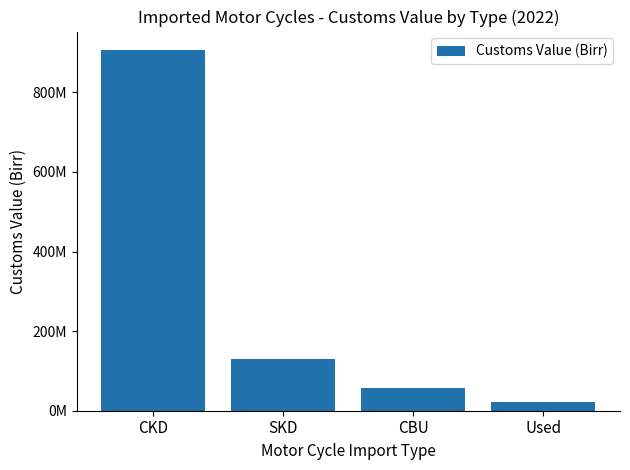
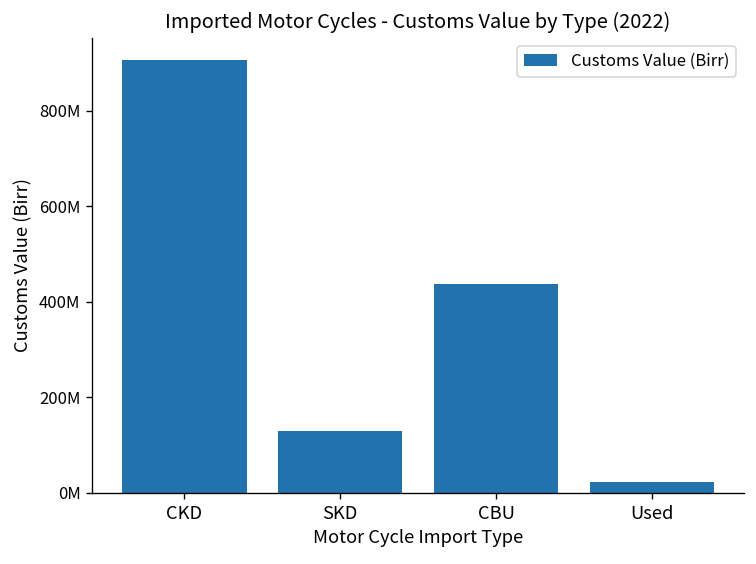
  {
    "CKD": 910000000,
    "SKD": 130000000,
-   "CBU": 60000000,
+   "CBU": 440000000,
    "Used": 20000000
  }
